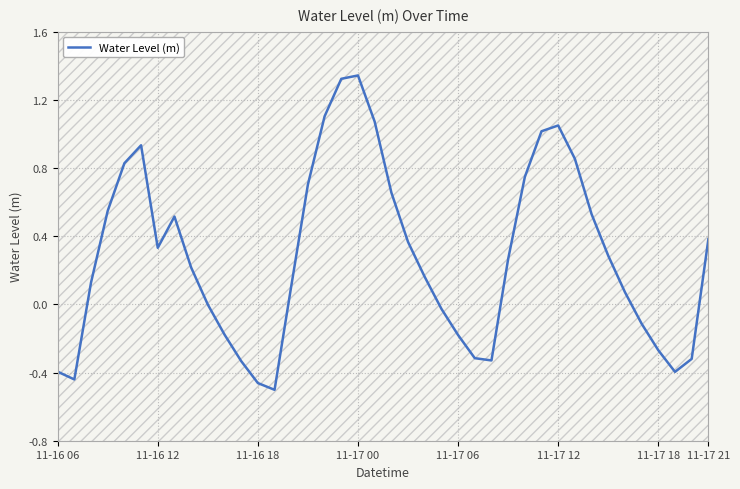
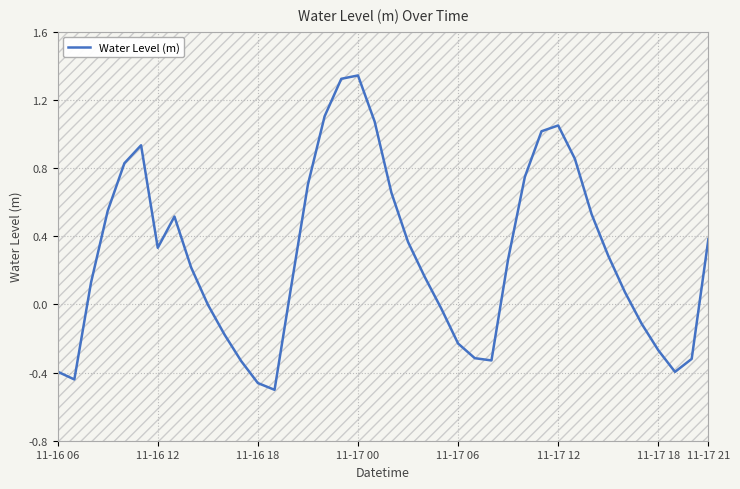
  {
    "11-16 06": -0.39,
    "11-16 12": 0.33,
    "11-16 18": -0.46,
    "11-17 00": 1.34,
-   "11-17 06": -0.18,
+   "11-17 06": -0.23,
    "11-17 12": 1.05,
    "11-17 18": -0.27,
    "11-17 21": 0.38
  }
